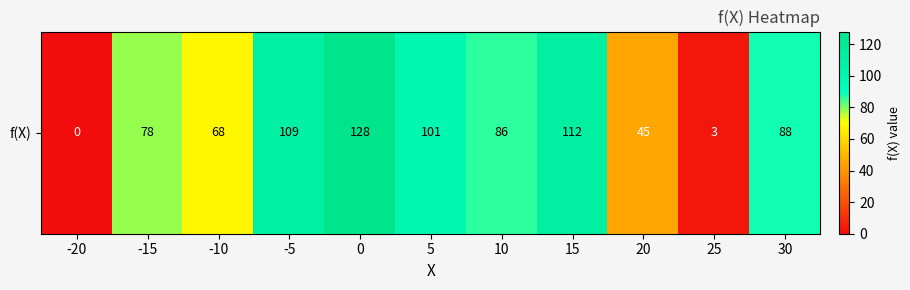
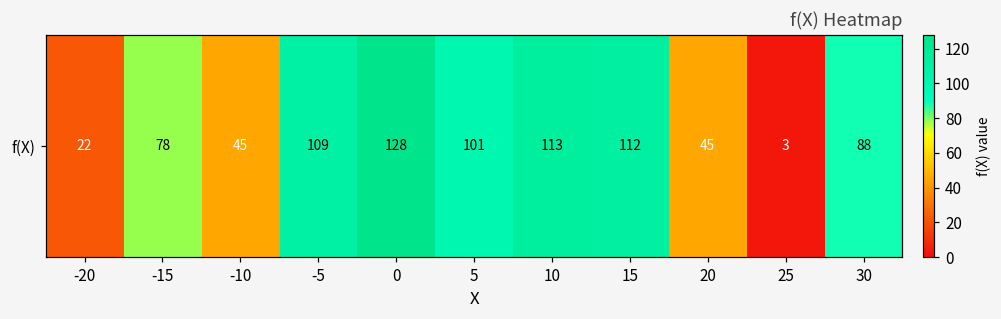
  {
    "f(X)": {
-     "-20": 0,
+     "-20": 22,
      "-15": 78,
-     "-10": 68,
+     "-10": 45,
      "-5": 109,
      "0": 128,
      "5": 101,
-     "10": 86,
+     "10": 113,
      "15": 112,
      "20": 45,
      "25": 3,
      "30": 88
    }
  }
